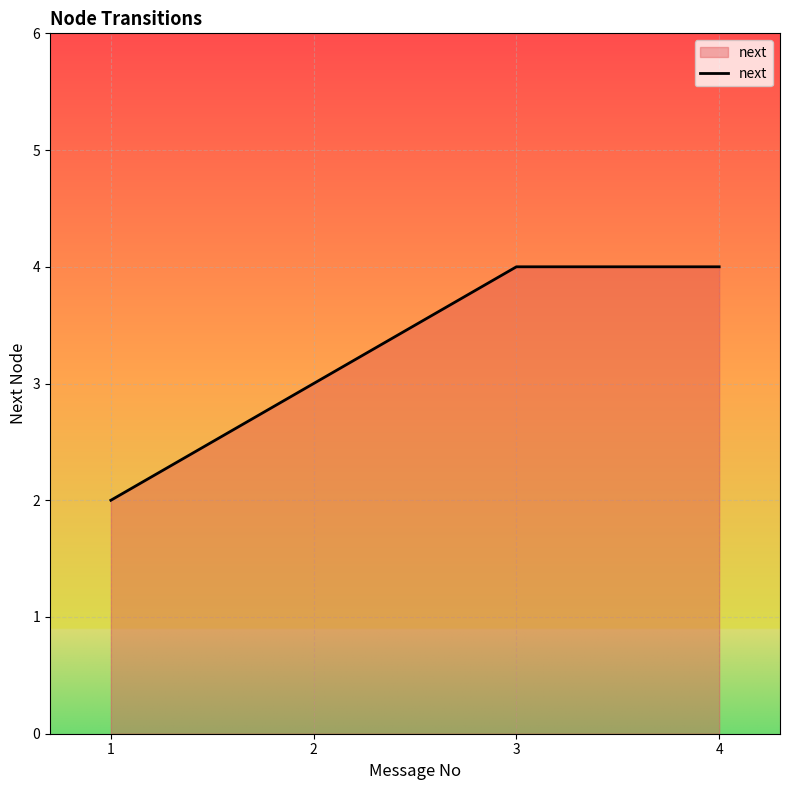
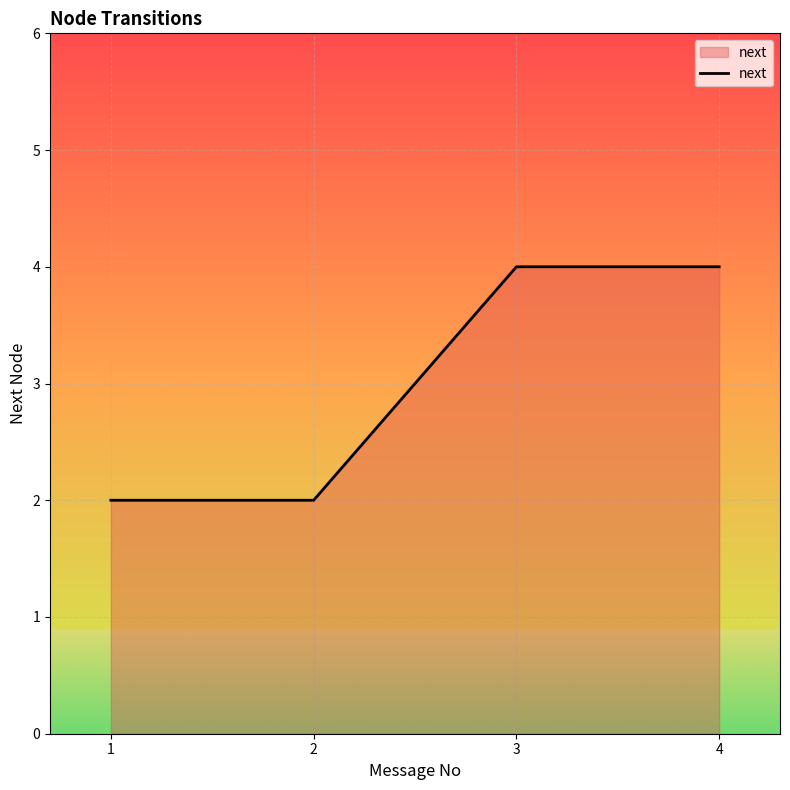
  {
    "1": 2,
-   "2": 3,
+   "2": 2,
    "3": 4,
    "4": 4
  }
